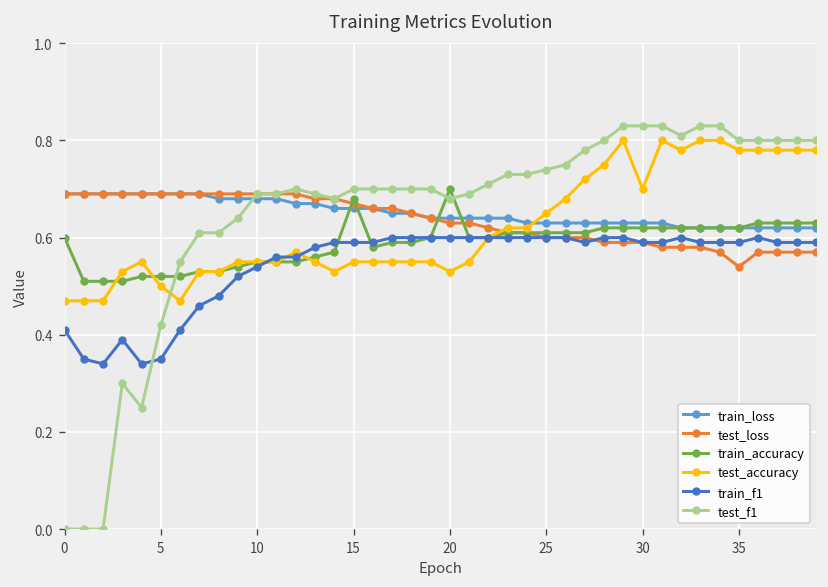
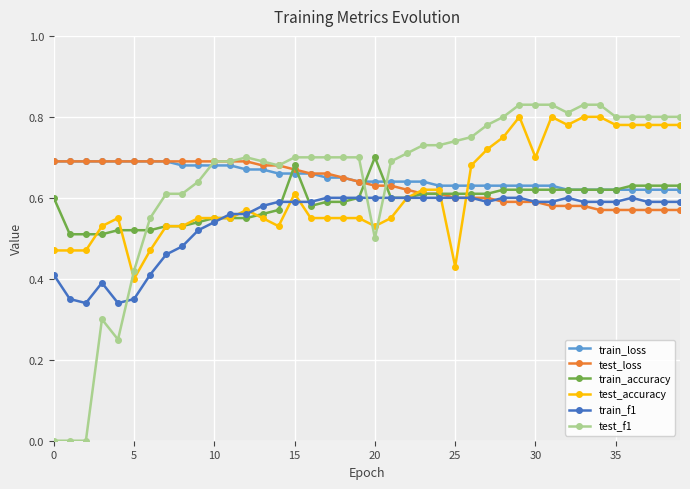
  {
    "test_loss": {
      "15": 0.67,
      "20": 0.63,
-     "35": 0.54
+     "35": 0.57
    },
    "train_accuracy": {
      "0": 0.60,
      "5": 0.52,
      "15": 0.68,
      "20": 0.70,
      "25": 0.61,
      "30": 0.62
    },
    "test_accuracy": {
      "0": 0.47,
-     "5": 0.5,
-     "15": 0.55,
+     "5": 0.4,
+     "15": 0.61,
      "20": 0.53,
-     "25": 0.65,
+     "25": 0.43,
      "30": 0.70,
      "35": 0.78
    },
    "test_f1": {
      "0": 0.00,
      "5": 0.42,
      "15": 0.70,
-     "20": 0.68,
+     "20": 0.50,
      "25": 0.74,
      "30": 0.83,
      "35": 0.80
    }
  }
